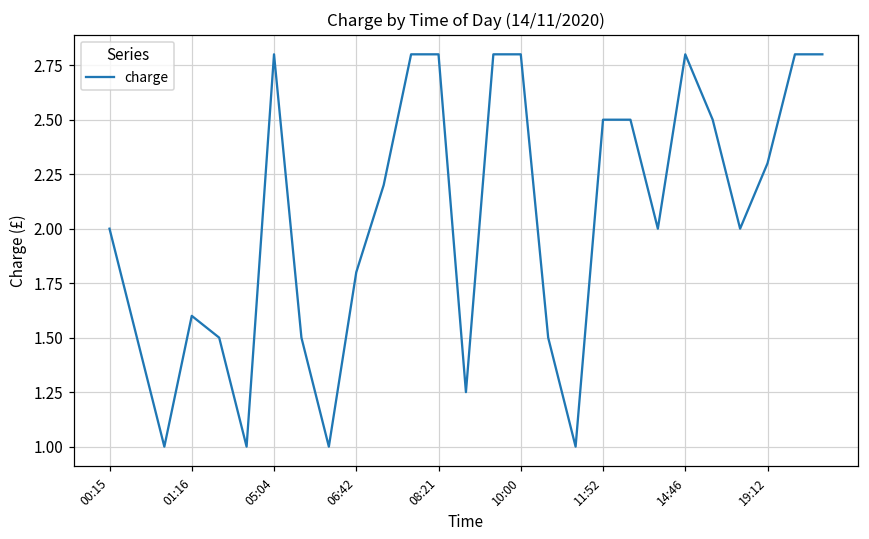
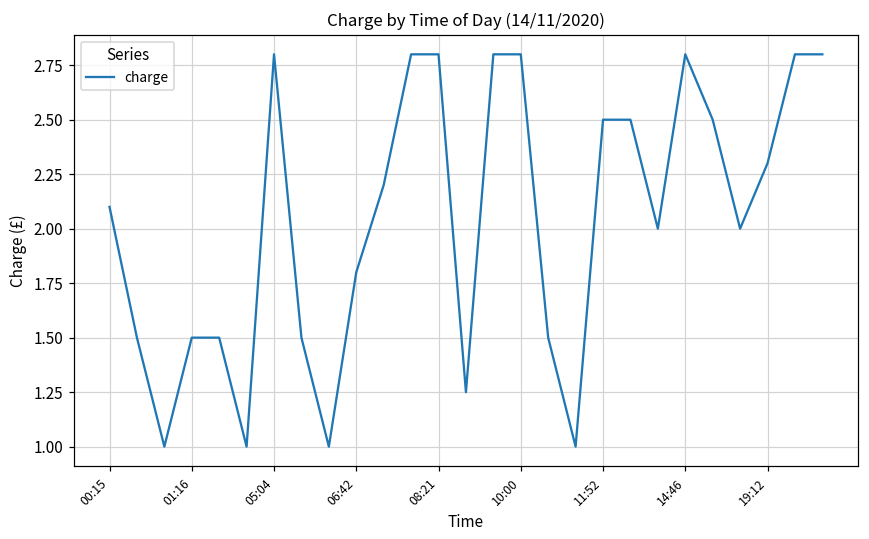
  {
-   "00:15": 2.0,
-   "01:16": 1.6,
+   "00:15": 2.1,
+   "01:16": 1.5,
    "05:04": 2.8,
    "06:42": 1.8,
    "08:21": 2.8,
    "10:00": 2.8,
    "11:52": 2.5,
    "14:46": 2.8,
    "19:12": 2.3
  }
